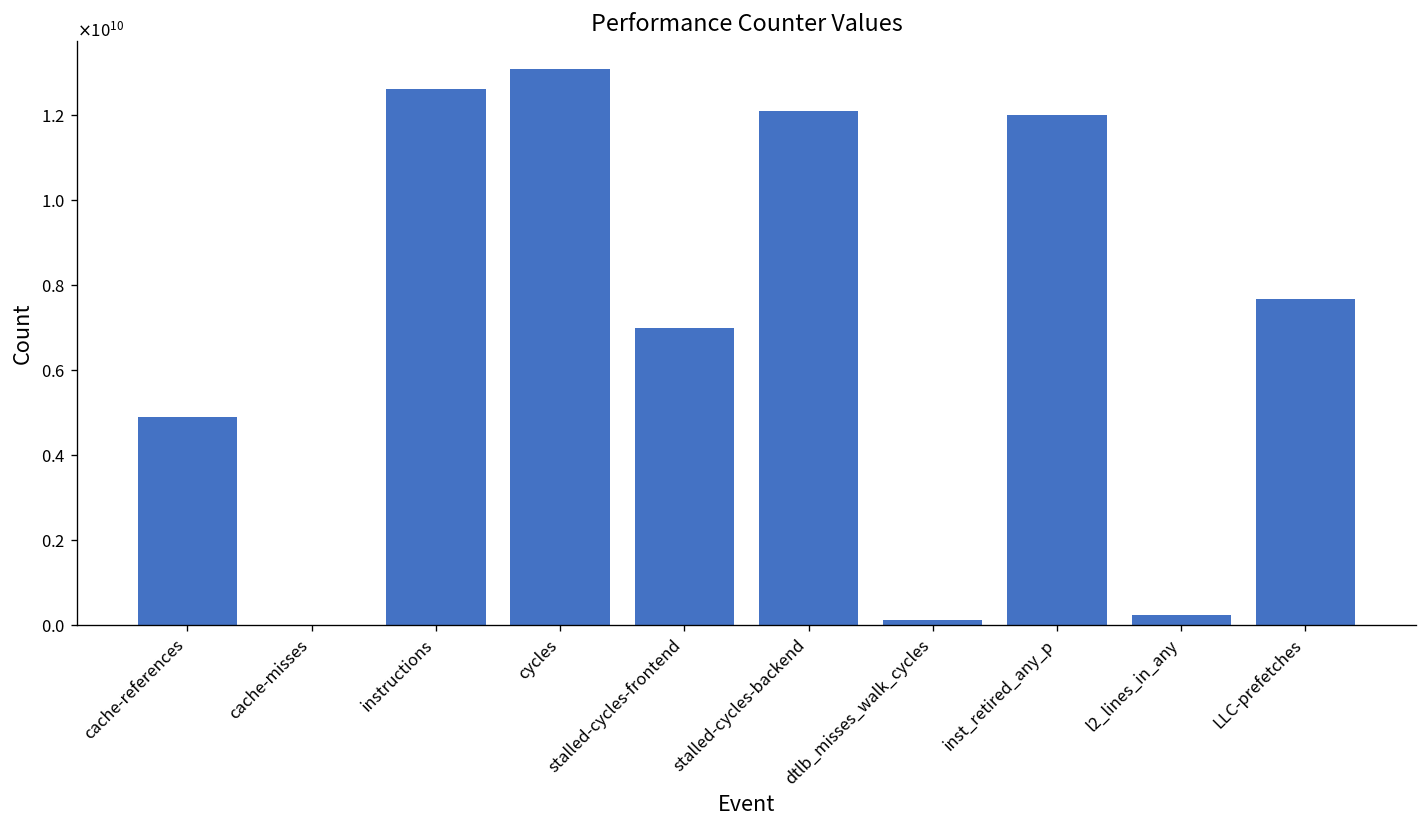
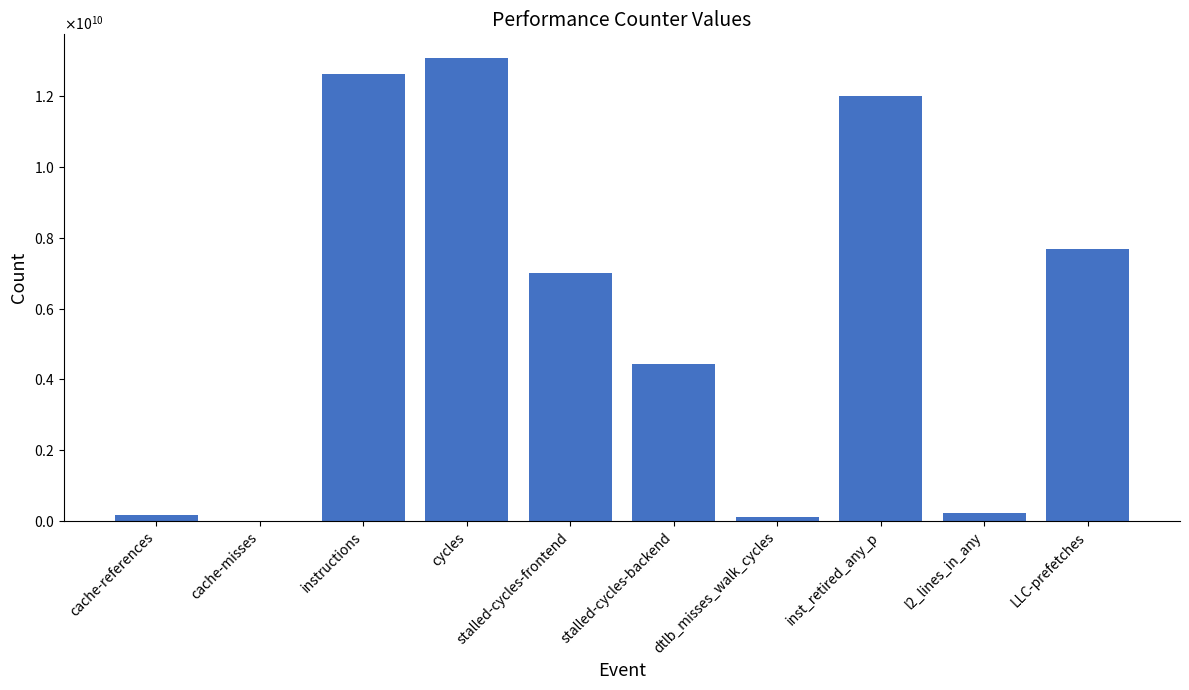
  {
-   "cache-references": 4900000000,
+   "cache-references": 200000000,
    "instructions": 12600000000,
    "cycles": 13100000000,
    "stalled-cycles-frontend": 7000000000,
-   "stalled-cycles-backend": 12100000000,
+   "stalled-cycles-backend": 4400000000,
    "dtlb_misses_walk_cycles": 100000000,
    "inst_retired_any_p": 12000000000,
    "l2_lines_in_any": 200000000,
    "LLC-prefetches": 7700000000
  }
